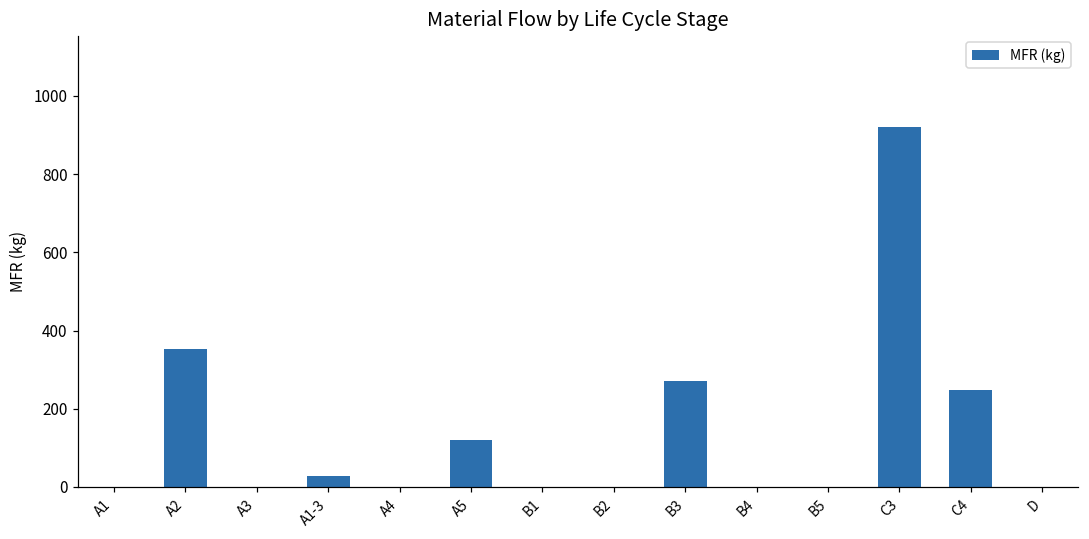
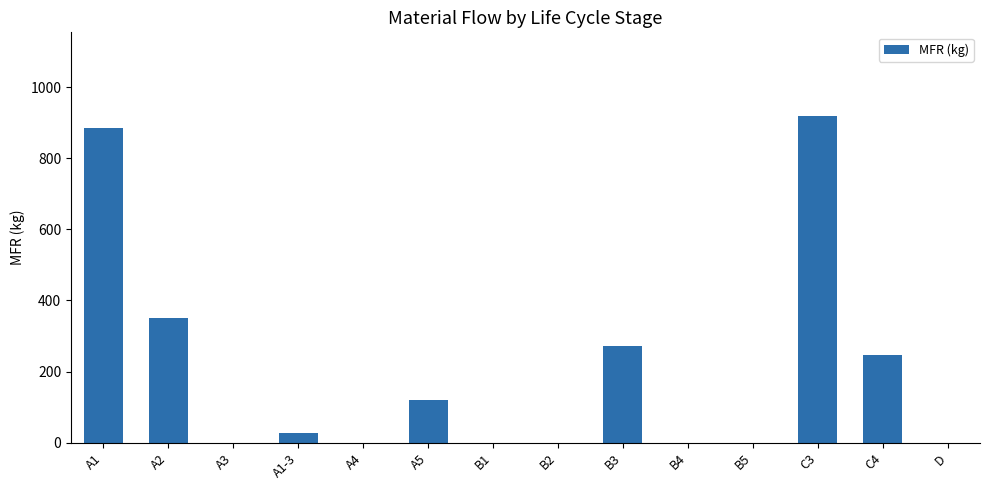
  {
-   "A1": 0,
+   "A1": 890,
    "A2": 350,
    "A3": 0,
    "A1-3": 30,
    "A4": 0,
    "A5": 120,
    "B1": 0,
    "B2": 0,
    "B3": 270,
    "B4": 0,
    "B5": 0,
    "C3": 920,
    "C4": 250,
    "D": 0
  }
